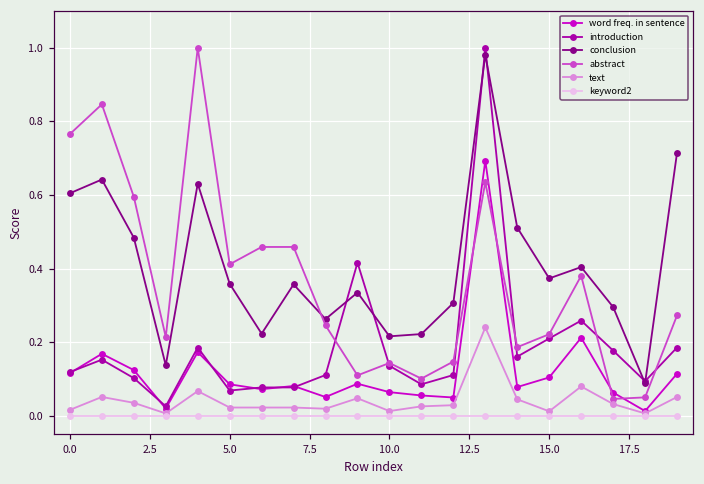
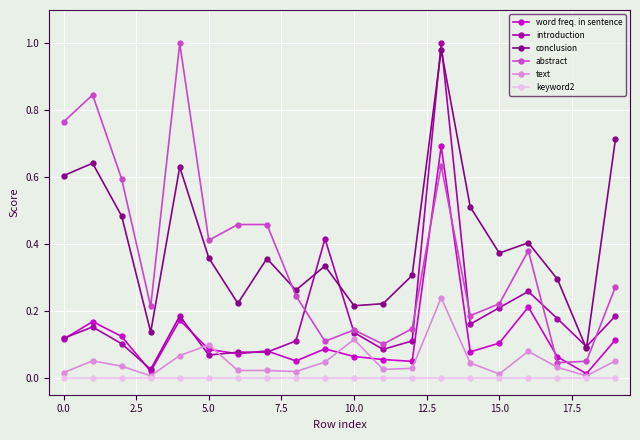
  {
    "abstract": {
      "0.0": 0.77,
      "5.0": 0.41,
      "15.0": 0.22
    },
    "text": {
      "0.0": 0.02,
-     "5.0": 0.02,
-     "10.0": 0.01,
+     "5.0": 0.10,
+     "10.0": 0.12,
      "15.0": 0.01
    },
    "keyword2": {
      "0.0": 0.00,
      "5.0": 0.00,
      "10.0": 0.00,
      "15.0": 0.00
    }
  }
